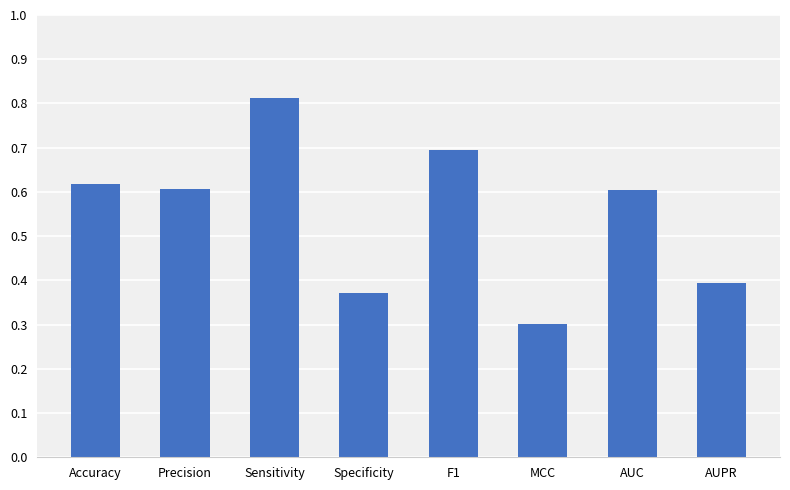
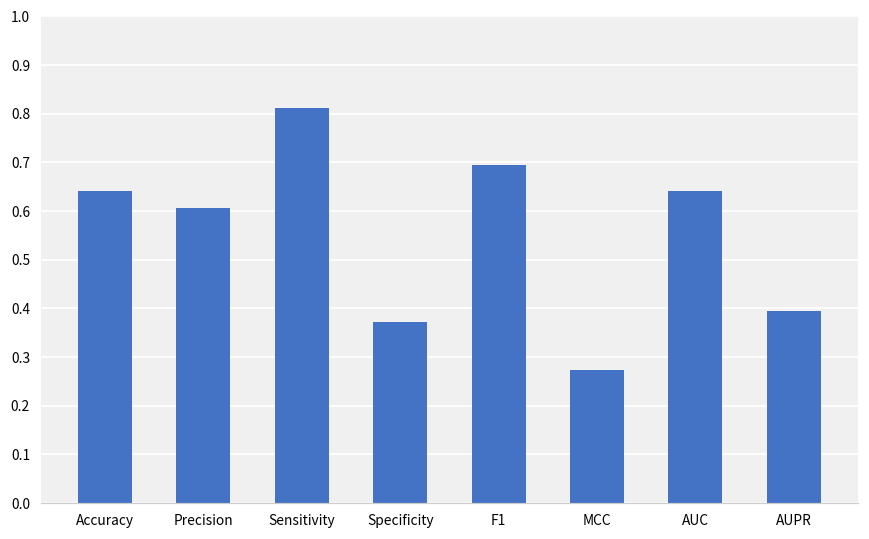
  {
-   "Accuracy": 0.62,
+   "Accuracy": 0.64,
    "Precision": 0.61,
    "Sensitivity": 0.81,
    "Specificity": 0.37,
    "F1": 0.69,
-   "MCC": 0.30,
-   "AUC": 0.60,
+   "MCC": 0.27,
+   "AUC": 0.64,
    "AUPR": 0.40
  }
